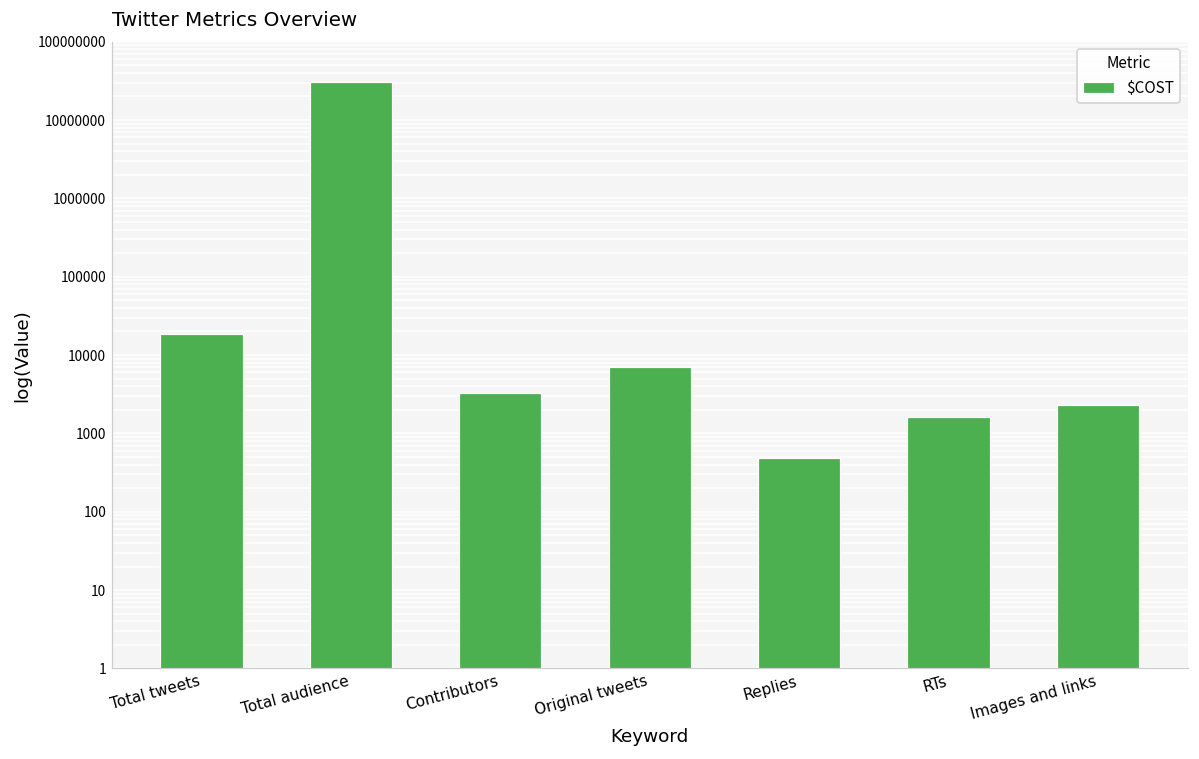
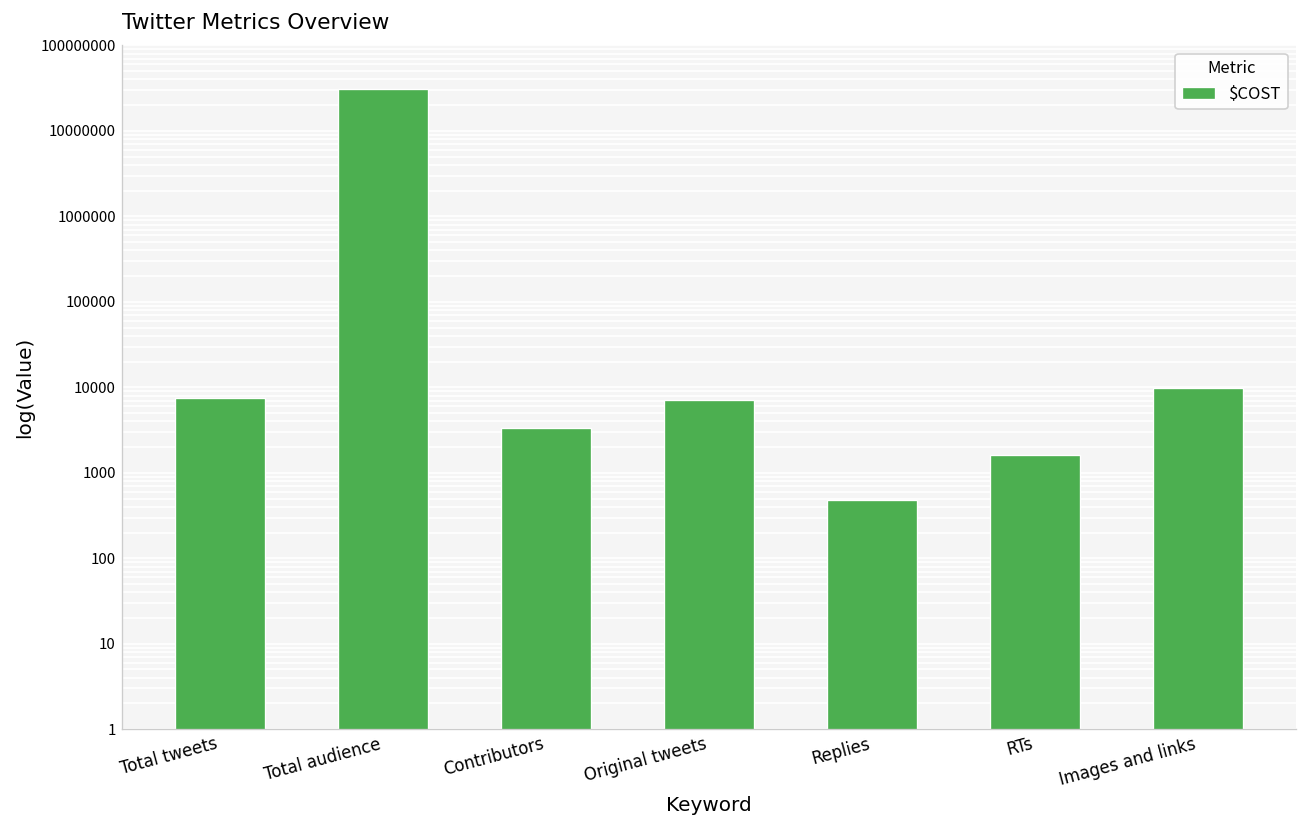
  {
-   "Total tweets": 19000,
+   "Total tweets": 8000,
    "Total audience": 31000000,
    "Contributors": 3000,
    "Original tweets": 7000,
    "Replies": 500,
    "RTs": 1600,
-   "Images and links": 2300
+   "Images and links": 10000
  }
